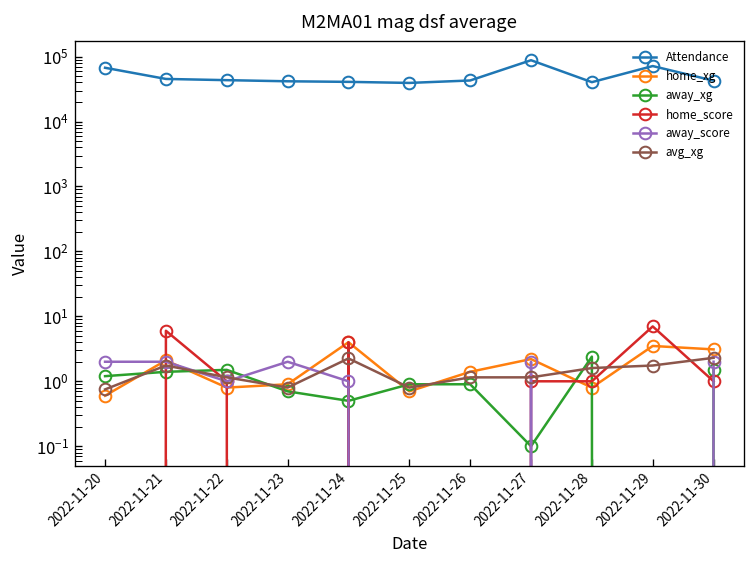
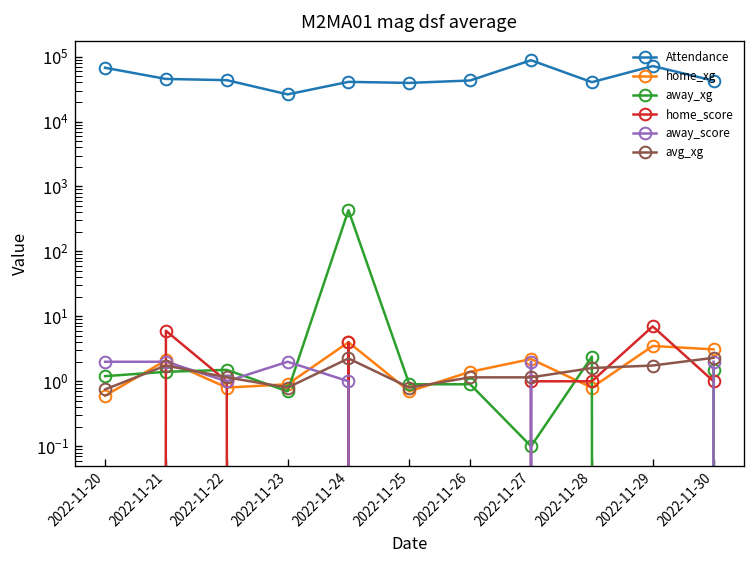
  {
    "Attendance": {
      "2022-11-20": 70000,
      "2022-11-21": 50000,
      "2022-11-22": 40000,
-     "2022-11-23": 40000,
+     "2022-11-23": 30000,
      "2022-11-24": 40000,
      "2022-11-25": 40000,
      "2022-11-26": 40000,
      "2022-11-27": 90000,
      "2022-11-28": 40000,
      "2022-11-29": 70000,
      "2022-11-30": 40000
    },
    "home_xg": {
      "2022-11-20": 0.6,
      "2022-11-22": 0.8,
      "2022-11-23": 0.9,
      "2022-11-25": 0.7,
      "2022-11-26": 1.4,
      "2022-11-28": 0.8,
      "2022-11-29": 4,
      "2022-11-30": 3
    },
    "away_xg": {
      "2022-11-20": 1.2,
      "2022-11-21": 1.4,
      "2022-11-22": 1.5,
      "2022-11-23": 0.7,
-     "2022-11-24": 0.5,
+     "2022-11-24": 400,
      "2022-11-25": 0.9,
      "2022-11-26": 0.9,
      "2022-11-27": 0.1,
      "2022-11-28": 2,
      "2022-11-30": 1.5
    },
    "home_score": {
      "2022-11-21": 6,
      "2022-11-27": 1.0,
      "2022-11-28": 1.0,
      "2022-11-29": 7,
      "2022-11-30": 1.0
    },
    "away_score": {
      "2022-11-20": 2.0,
      "2022-11-23": 2.0,
      "2022-11-24": 1.0,
      "2022-11-30": 2.0
    },
    "avg_xg": {
      "2022-11-20": 0.8,
      "2022-11-21": 1.8,
      "2022-11-22": 1.2,
      "2022-11-23": 0.8,
      "2022-11-24": 2.3,
      "2022-11-25": 0.8,
      "2022-11-26": 1.2,
      "2022-11-27": 1.2,
      "2022-11-28": 1.6,
      "2022-11-29": 1.8,
      "2022-11-30": 2.3
    }
  }
